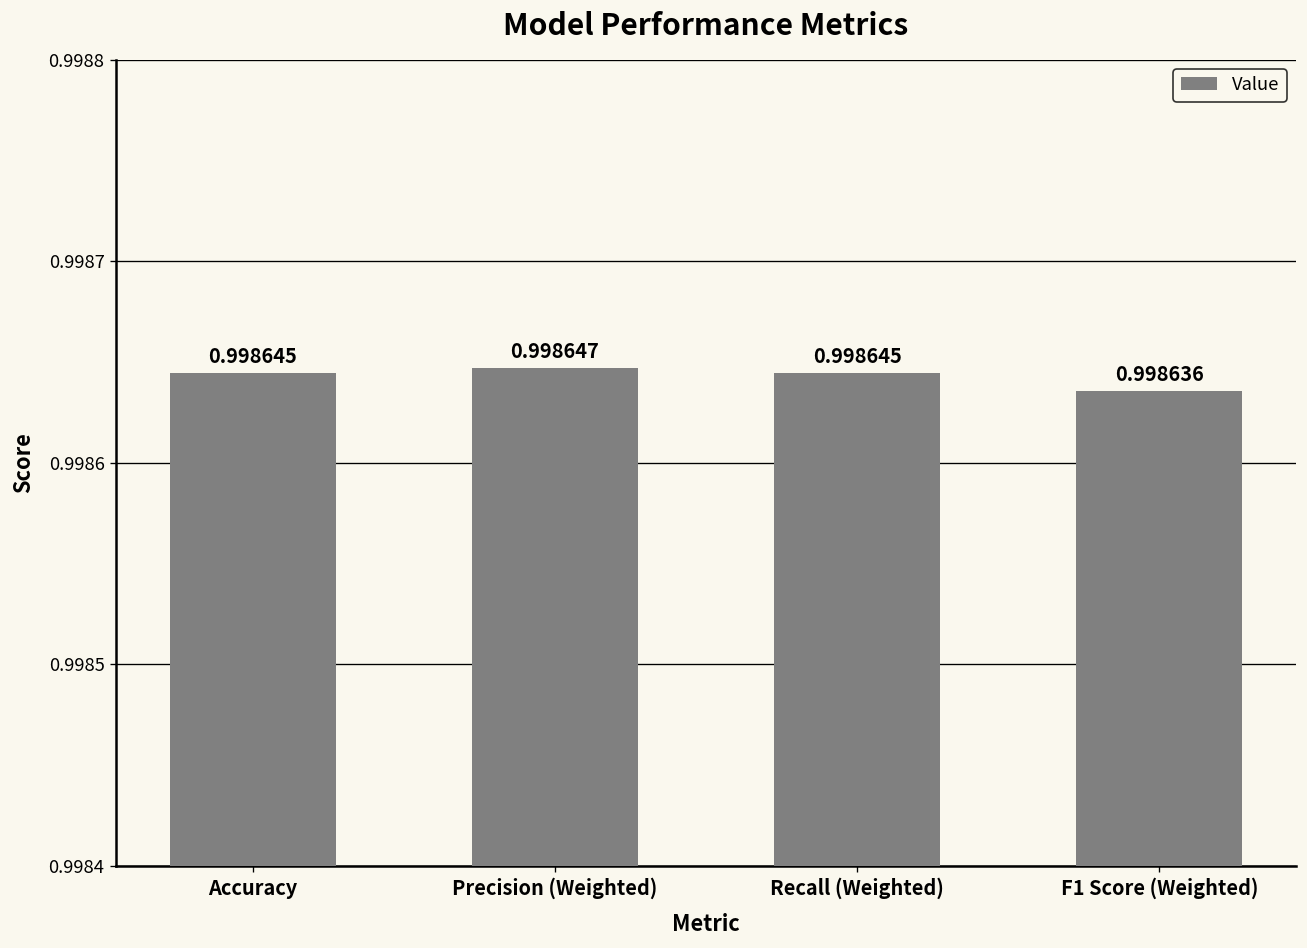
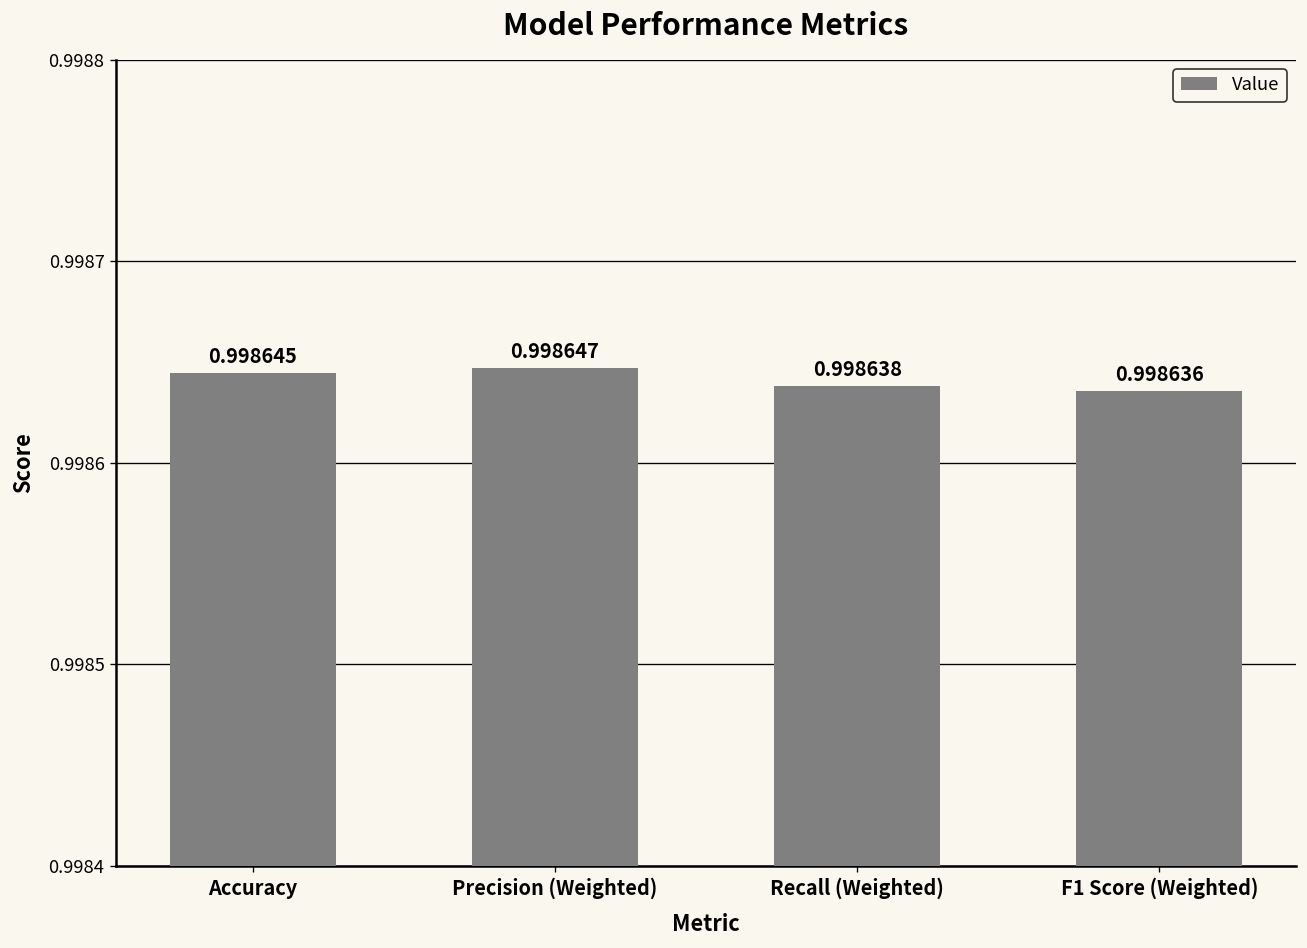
  {
    "Accuracy": 0.998645,
    "Precision (Weighted)": 0.998647,
-   "Recall (Weighted)": 0.998645,
+   "Recall (Weighted)": 0.998638,
    "F1 Score (Weighted)": 0.998636
  }
